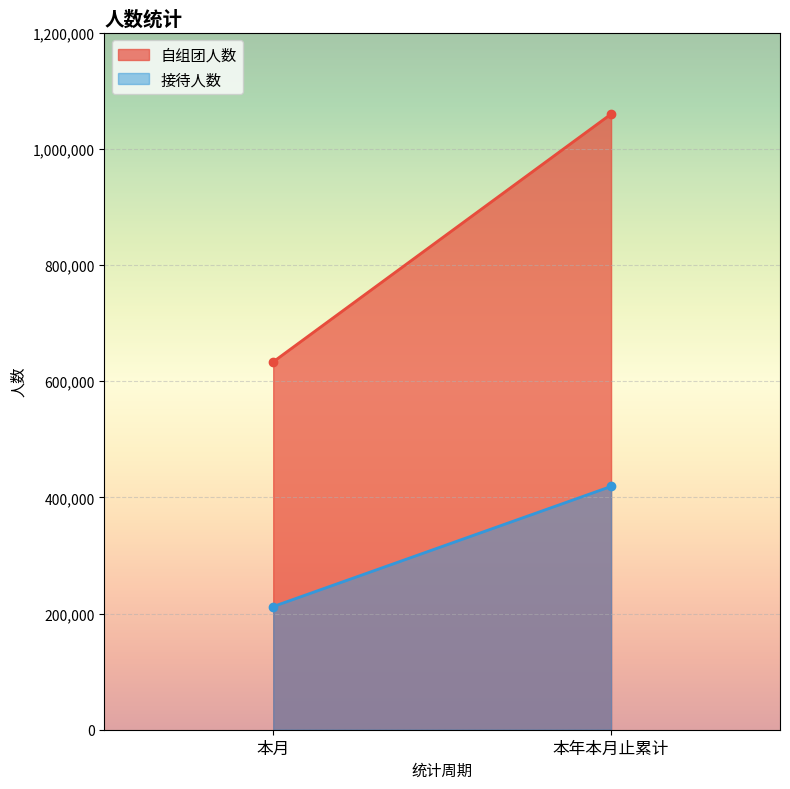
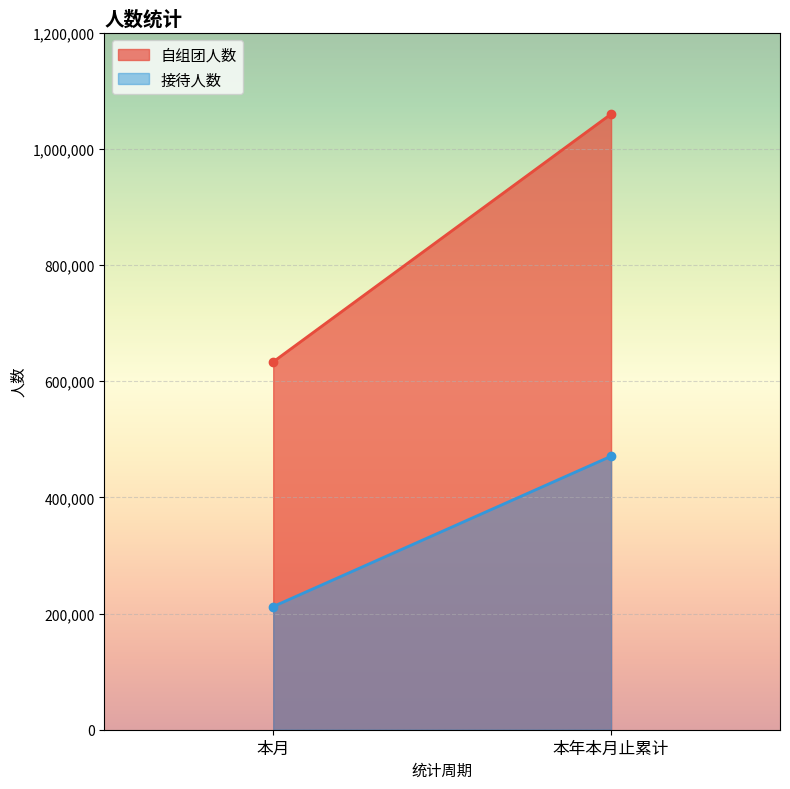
  {
    "自组团人数": {
      "本月": "630,000",
      "本年本月止累计": "1,060,000"
    },
    "接待人数": {
      "本月": "210,000",
-     "本年本月止累计": "420,000"
+     "本年本月止累计": "470,000"
    }
  }
